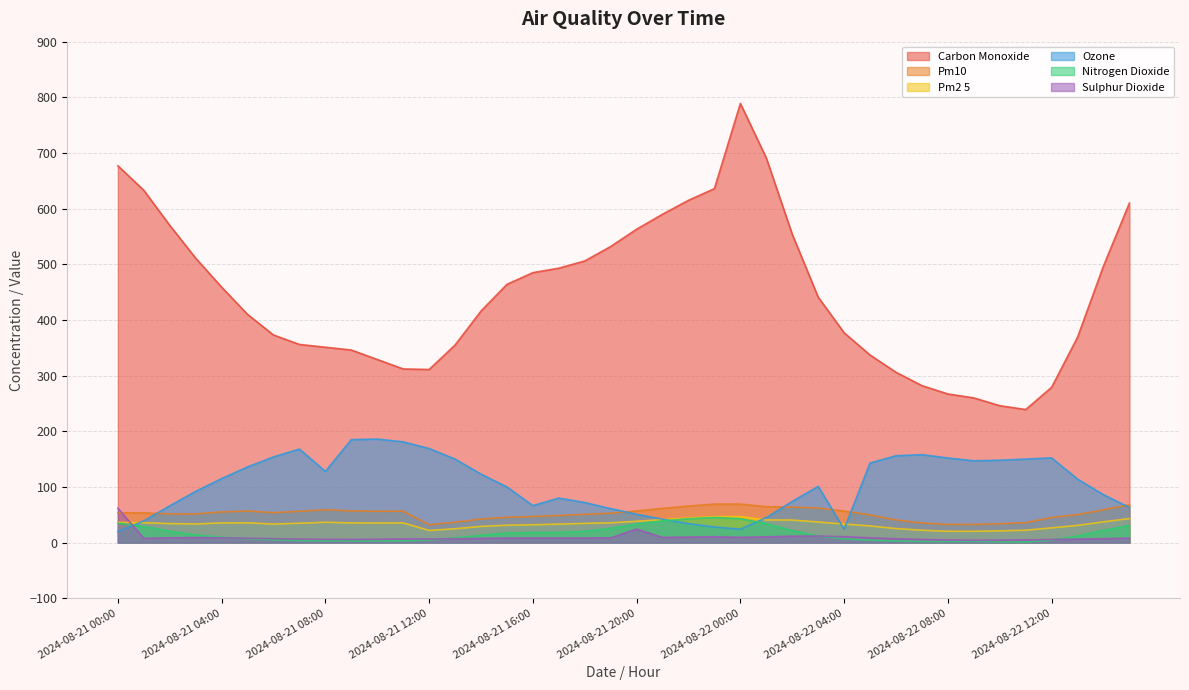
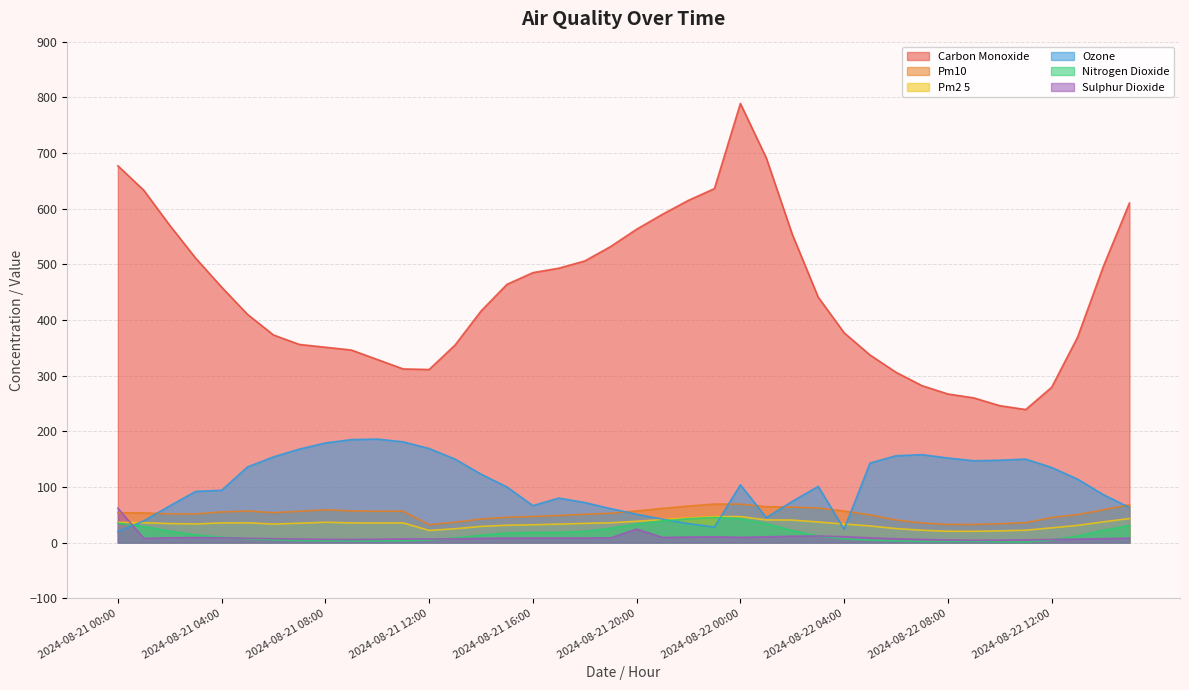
  {
    "Ozone": {
      "2024-08-21 00:00": 20,
-     "2024-08-21 04:00": 120,
-     "2024-08-21 08:00": 130,
+     "2024-08-21 04:00": 90,
+     "2024-08-21 08:00": 180,
      "2024-08-21 12:00": 170,
      "2024-08-21 16:00": 70,
      "2024-08-21 20:00": 50,
-     "2024-08-22 00:00": 20,
+     "2024-08-22 00:00": 100,
      "2024-08-22 04:00": 20,
      "2024-08-22 08:00": 150,
-     "2024-08-22 12:00": 150
+     "2024-08-22 12:00": 140
    },
    "Nitrogen Dioxide": {
      "2024-08-21 16:00": 20,
      "2024-08-21 20:00": 30
    },
    "Sulphur Dioxide": {
      "2024-08-21 00:00": 60,
      "2024-08-21 16:00": 10,
      "2024-08-21 20:00": 20,
      "2024-08-22 00:00": 10
    }
  }
